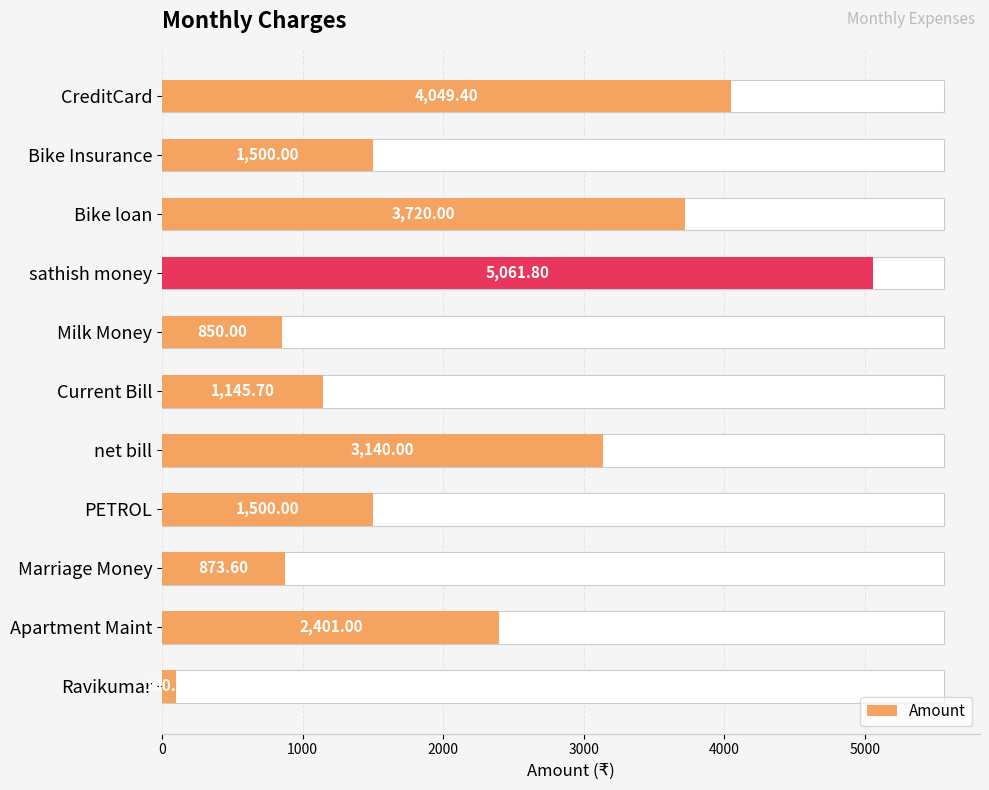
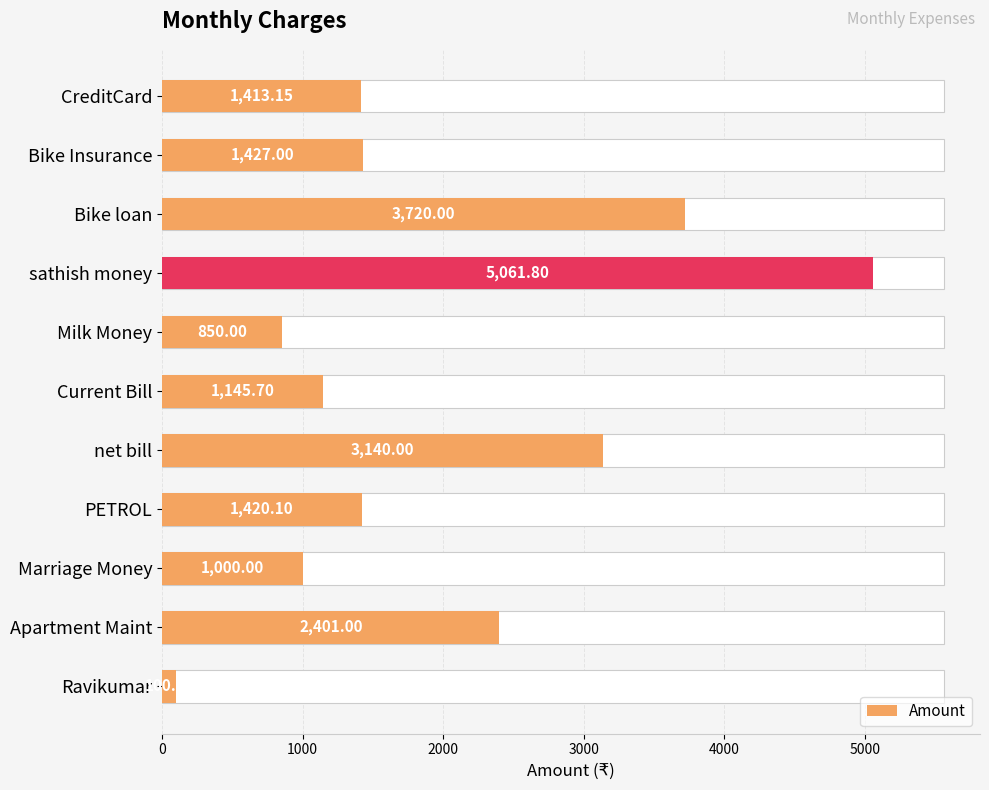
  {
    "Amount": {
-     "CreditCard": "4,049.40",
-     "Bike Insurance": "1,500.00",
-     "PETROL": "1,500.00",
-     "Marriage Money": "873.60"
+     "CreditCard": "1,413.15",
+     "Bike Insurance": "1,427.00",
+     "PETROL": "1,420.10",
+     "Marriage Money": "1,000.00"
    }
  }
